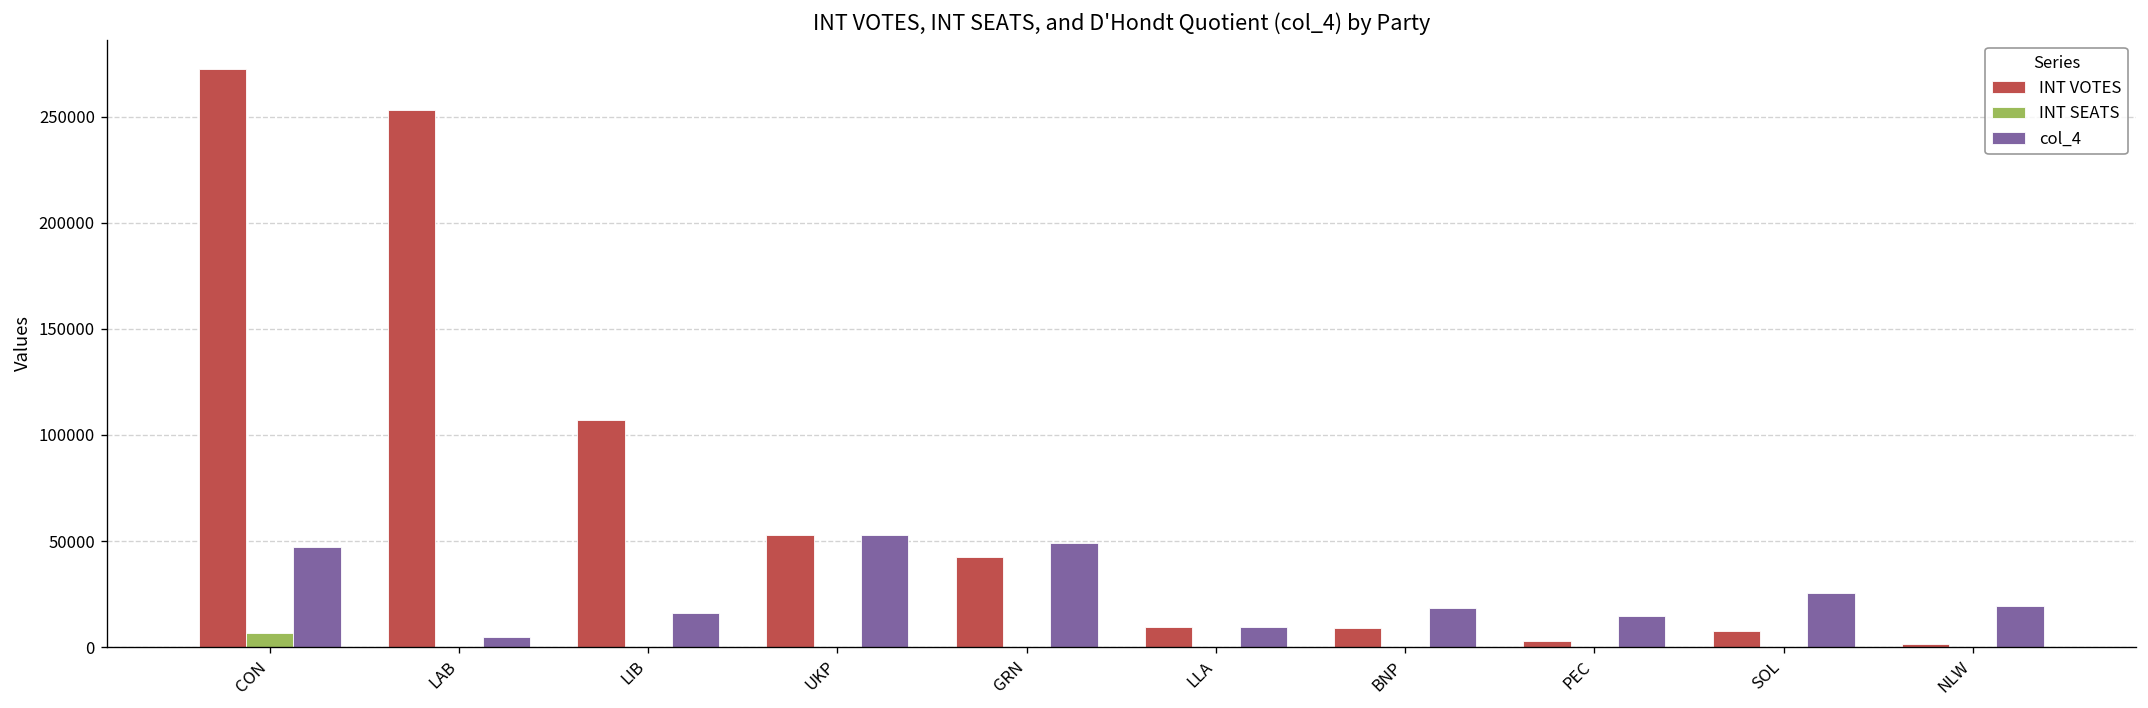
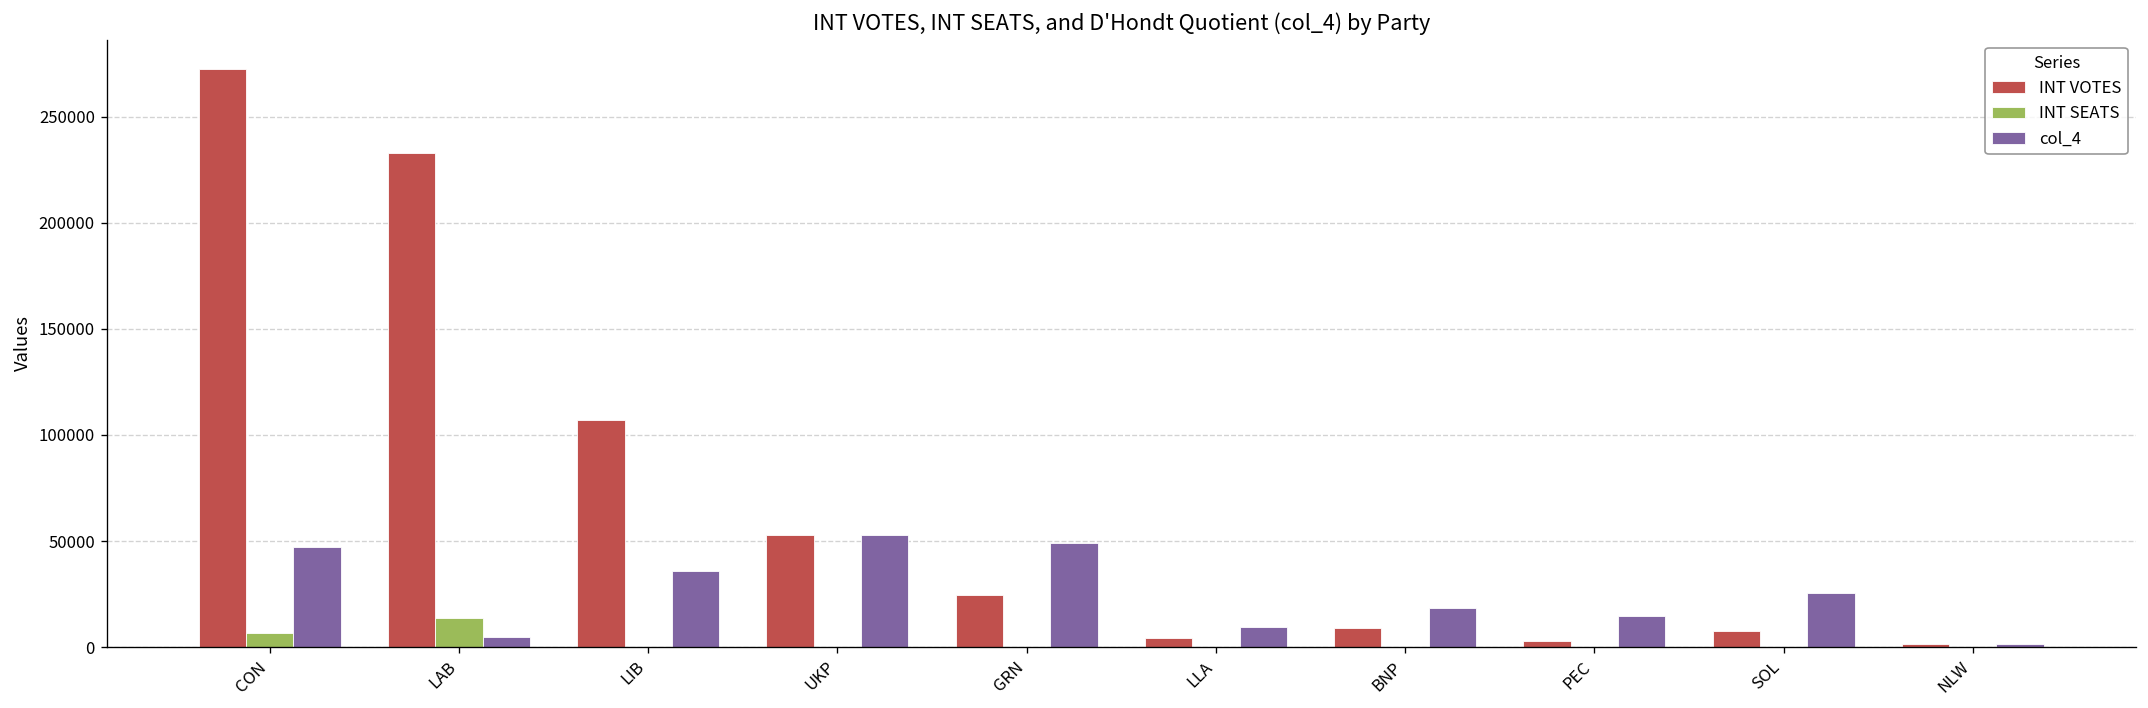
  {
    "INT VOTES": {
      "CON": 273000,
-     "LAB": 253000,
+     "LAB": 233000,
      "LIB": 107000,
      "UKP": 53000,
-     "GRN": 43000,
-     "LLA": 10000,
+     "GRN": 24000,
+     "LLA": 4000,
      "BNP": 9000,
      "PEC": 3000,
      "SOL": 8000,
      "NLW": 2000
    },
    "INT SEATS": {
      "CON": 7000,
-     "LAB": 0,
+     "LAB": 14000,
      "UKP": 0,
      "GRN": 0,
      "LLA": 0,
      "BNP": 0,
      "PEC": 0,
      "SOL": 0,
      "NLW": 0
    },
    "col_4": {
      "CON": 47000,
      "LAB": 5000,
-     "LIB": 16000,
+     "LIB": 36000,
      "UKP": 53000,
      "GRN": 49000,
      "LLA": 10000,
      "BNP": 18000,
      "PEC": 15000,
      "SOL": 25000,
-     "NLW": 19000
+     "NLW": 2000
    }
  }
